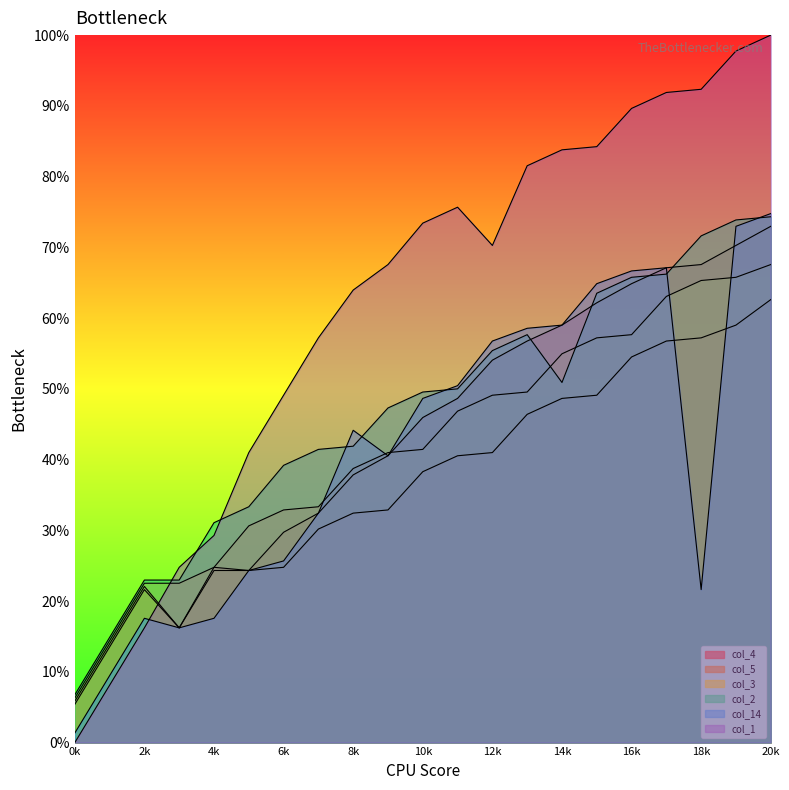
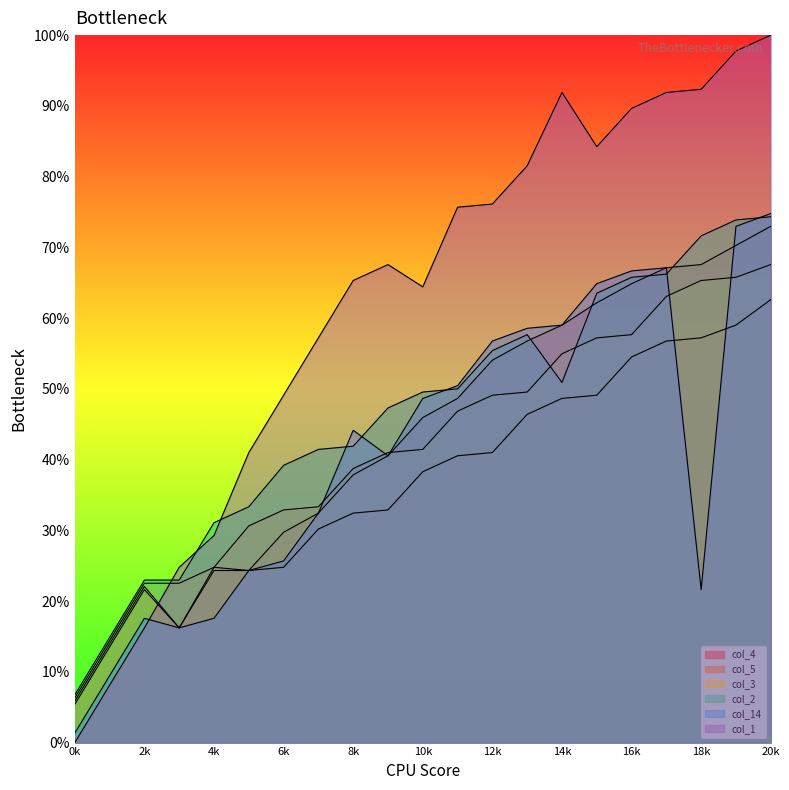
  {
    "col_2": {
      "0k": "7%",
      "2k": "23%",
      "4k": "31%",
      "6k": "39%",
      "8k": "42%",
      "10k": "50%",
      "12k": "55%",
      "14k": "51%",
      "16k": "66%",
      "18k": "72%",
      "20k": "74%"
    },
    "col_14": {
      "0k": "1%",
      "2k": "18%",
      "4k": "18%",
      "6k": "26%",
      "8k": "44%",
      "10k": "49%",
      "12k": "57%",
      "16k": "67%",
      "18k": "22%",
      "20k": "75%"
    },
    "col_1": {
      "0k": "0%",
      "2k": "16%",
      "4k": "29%",
      "6k": "49%",
-     "8k": "64%",
-     "10k": "73%",
-     "12k": "70%",
-     "14k": "84%",
+     "8k": "65%",
+     "10k": "64%",
+     "12k": "76%",
+     "14k": "92%",
      "16k": "90%",
      "18k": "92%",
      "20k": "100%"
    }
  }
